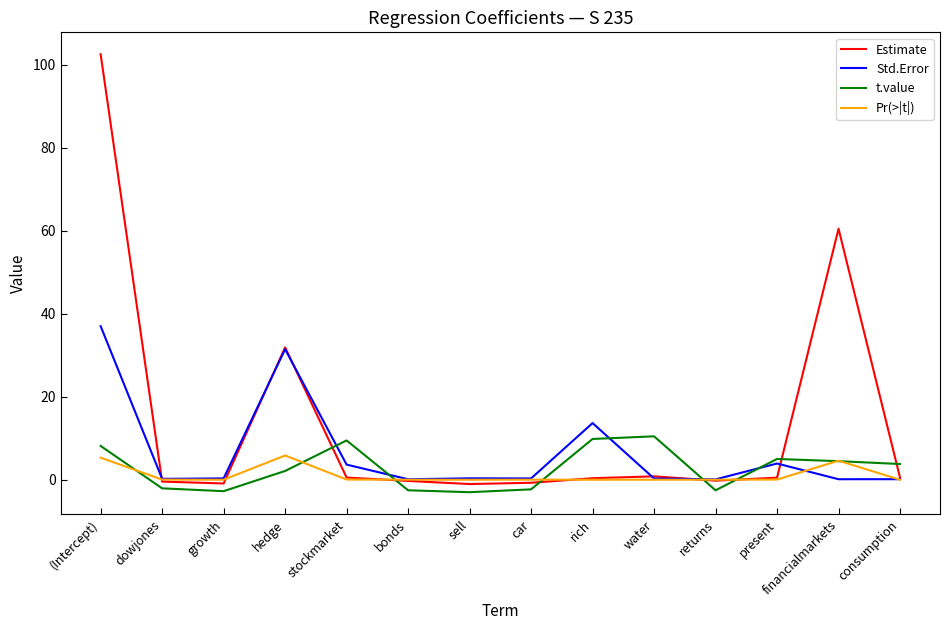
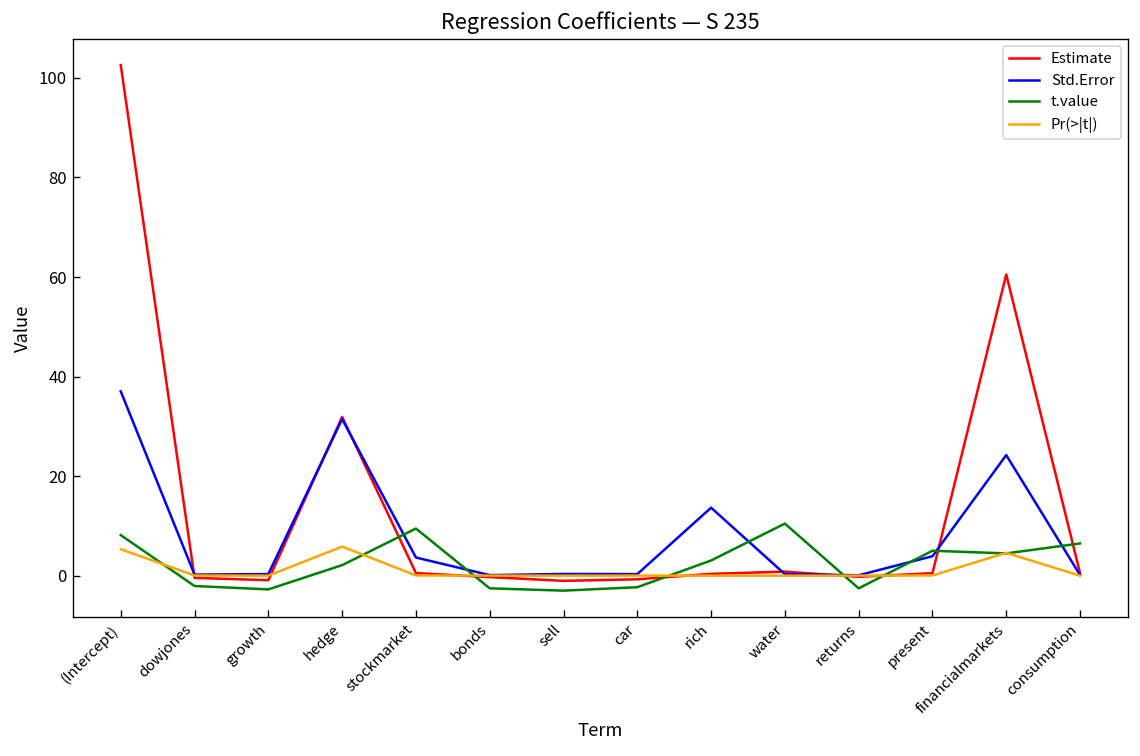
  {
    "Estimate": {
      "(Intercept)": 103,
      "growth": -1,
      "sell": -1,
      "car": -1,
      "financialmarkets": 61
    },
    "Std.Error": {
      "(Intercept)": 37,
      "stockmarket": 4,
      "rich": 14,
      "present": 4,
-     "financialmarkets": 0
+     "financialmarkets": 24
    },
    "t.value": {
      "(Intercept)": 8,
      "dowjones": -2,
      "growth": -3,
      "hedge": 2,
      "stockmarket": 9,
      "bonds": -3,
      "sell": -3,
      "car": -2,
-     "rich": 10,
+     "rich": 3,
      "water": 10,
      "returns": -3,
      "present": 5,
-     "consumption": 4
+     "consumption": 6
    },
    "Pr(>|t|)": {
      "(Intercept)": 5,
      "hedge": 6
    }
  }
